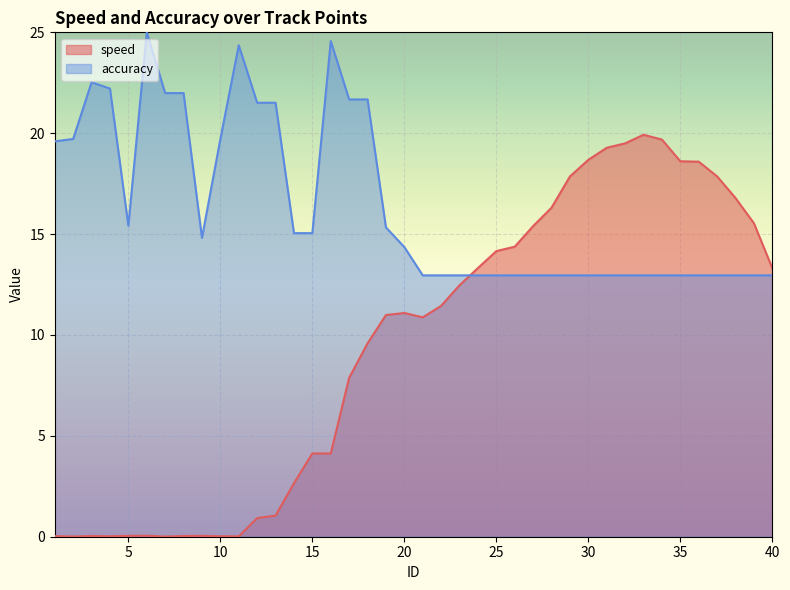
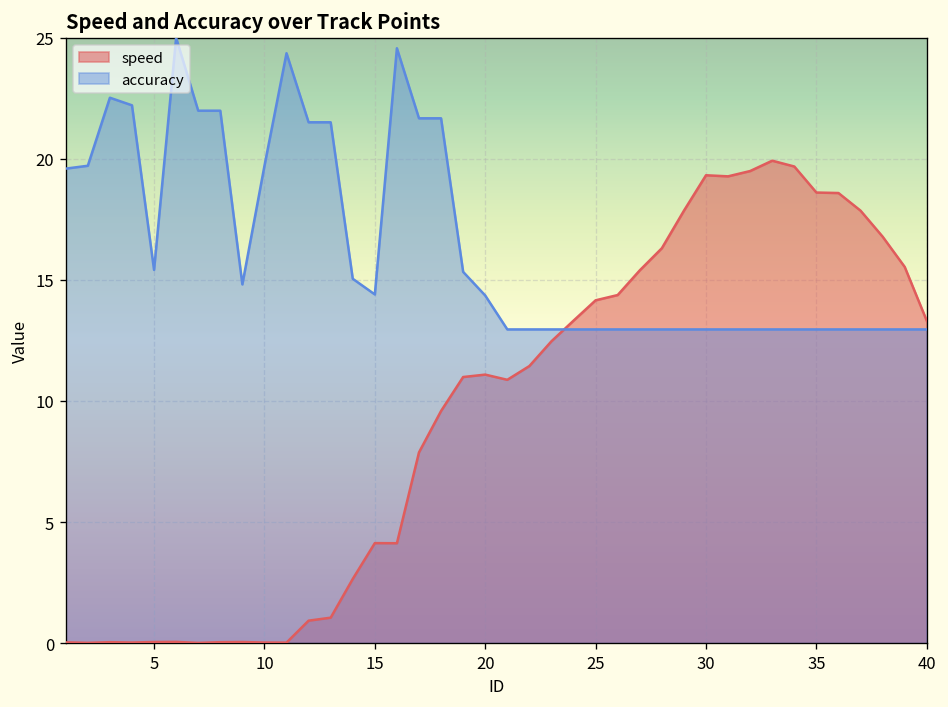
  {
    "speed": {
      "5": 0.0,
      "10": 0.0,
      "15": 4.1,
      "20": 11.1,
      "25": 14.2,
-     "30": 18.7,
+     "30": 19.3,
      "35": 18.6,
      "40": 13.3
    },
    "accuracy": {
      "5": 15.4,
      "10": 19.7,
-     "15": 15.0,
+     "15": 14.4,
      "20": 14.4,
      "25": 13.0,
      "30": 13.0,
      "35": 13.0,
      "40": 13.0
    }
  }
